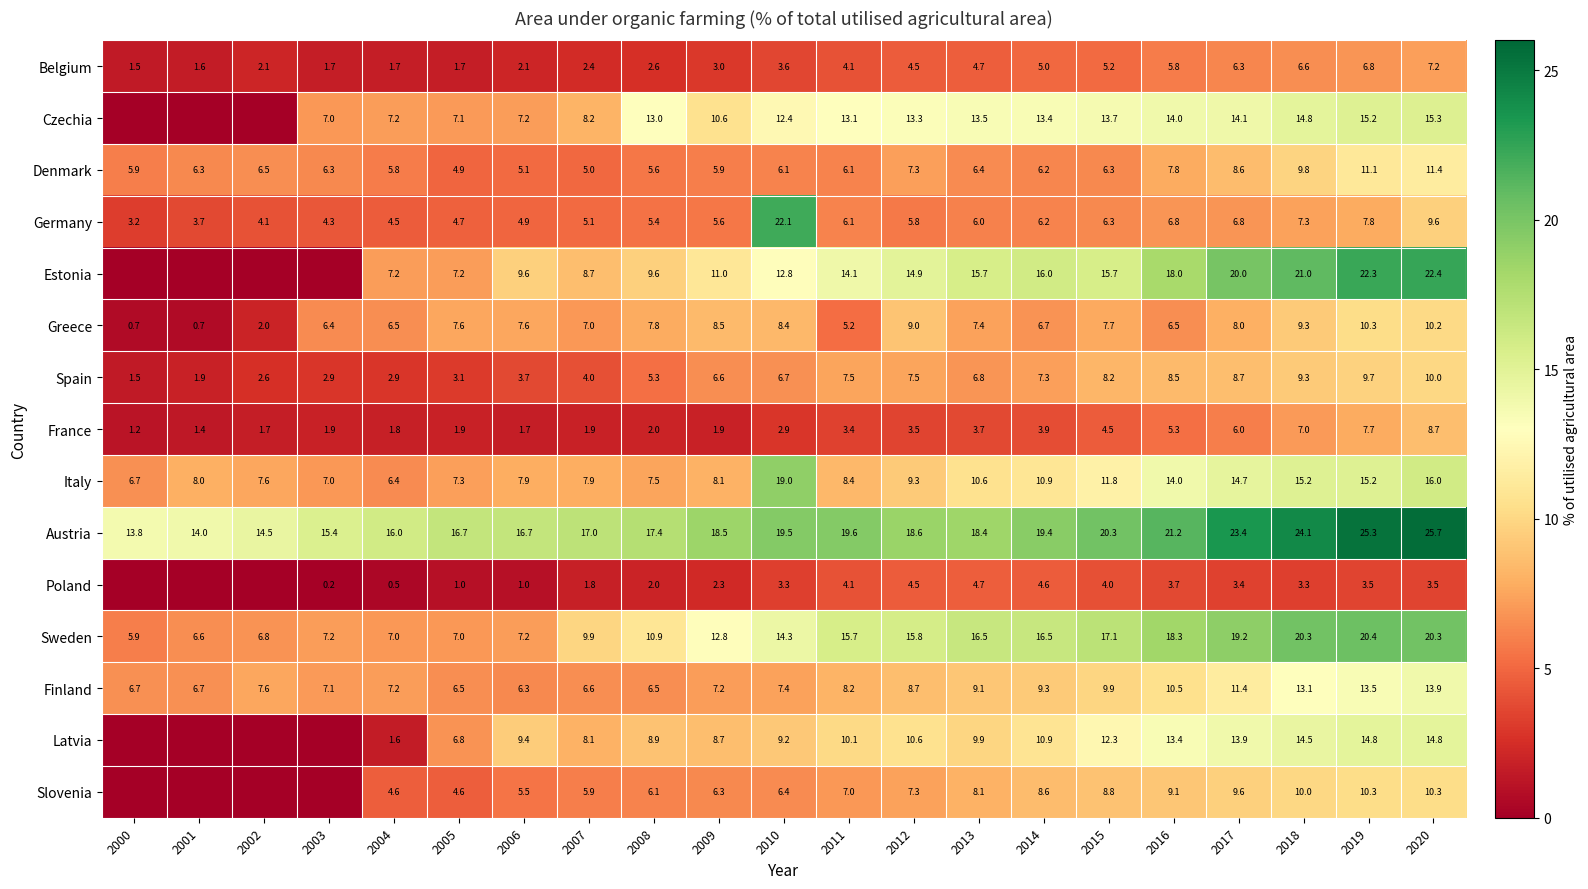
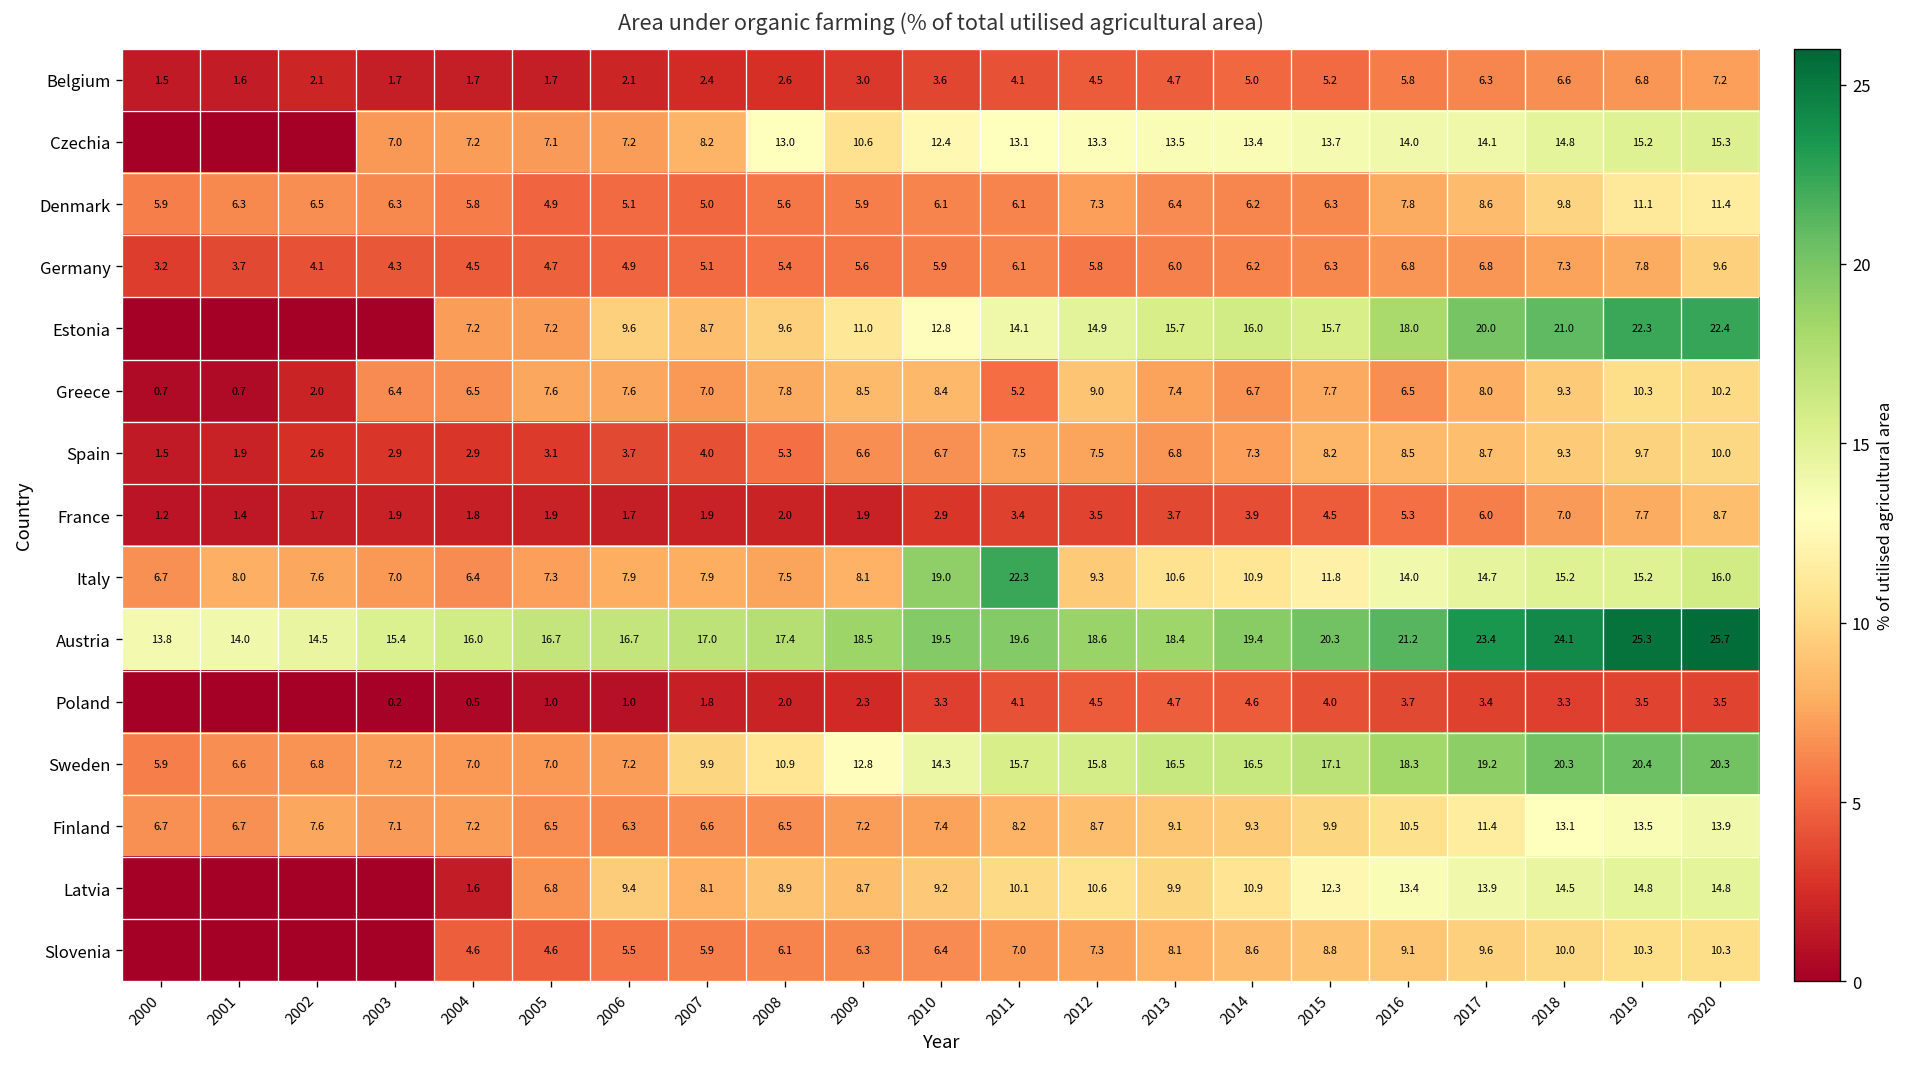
  {
    "Germany": {
      "2000": 3.2,
      "2001": 3.7,
      "2002": 4.1,
      "2003": 4.3,
      "2004": 4.5,
      "2005": 4.7,
      "2006": 4.9,
      "2007": 5.1,
      "2008": 5.4,
      "2009": 5.6,
-     "2010": 22.1,
+     "2010": 5.9,
      "2011": 6.1,
      "2012": 5.8,
      "2013": 6.0,
      "2014": 6.2,
      "2015": 6.3,
      "2016": 6.8,
      "2017": 6.8,
      "2018": 7.3,
      "2019": 7.8,
      "2020": 9.6
    },
    "Italy": {
      "2000": 6.7,
      "2001": 8.0,
      "2002": 7.6,
      "2003": 7.0,
      "2004": 6.4,
      "2005": 7.3,
      "2006": 7.9,
      "2007": 7.9,
      "2008": 7.5,
      "2009": 8.1,
      "2010": 19.0,
-     "2011": 8.4,
+     "2011": 22.3,
      "2012": 9.3,
      "2013": 10.6,
      "2014": 10.9,
      "2015": 11.8,
      "2016": 14.0,
      "2017": 14.7,
      "2018": 15.2,
      "2019": 15.2,
      "2020": 16.0
    }
  }
